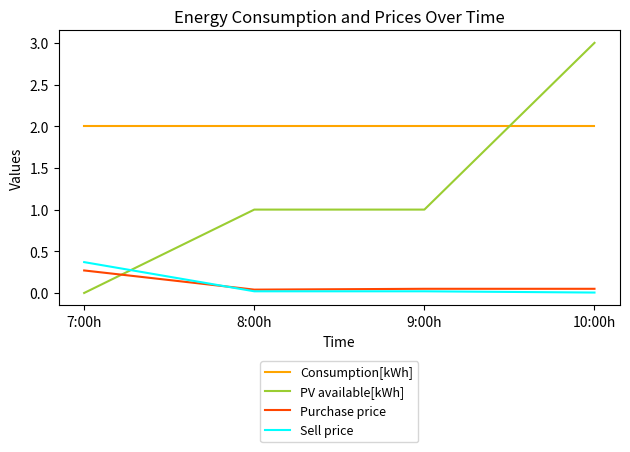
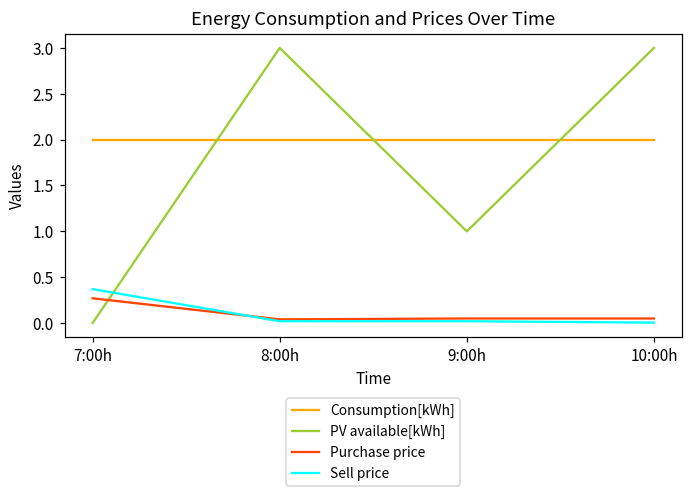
  {
    "Consumption[kWh]": {
      "7:00h": 2,
      "8:00h": 2,
      "9:00h": 2,
      "10:00h": 2
    },
    "PV available[kWh]": {
      "7:00h": 0,
-     "8:00h": 1,
+     "8:00h": 3,
      "9:00h": 1,
      "10:00h": 3
    },
    "Purchase price": {
      "7:00h": 0.3,
      "10:00h": 0.1
    },
    "Sell price": {
      "7:00h": 0.4,
      "10:00h": 0
    }
  }
